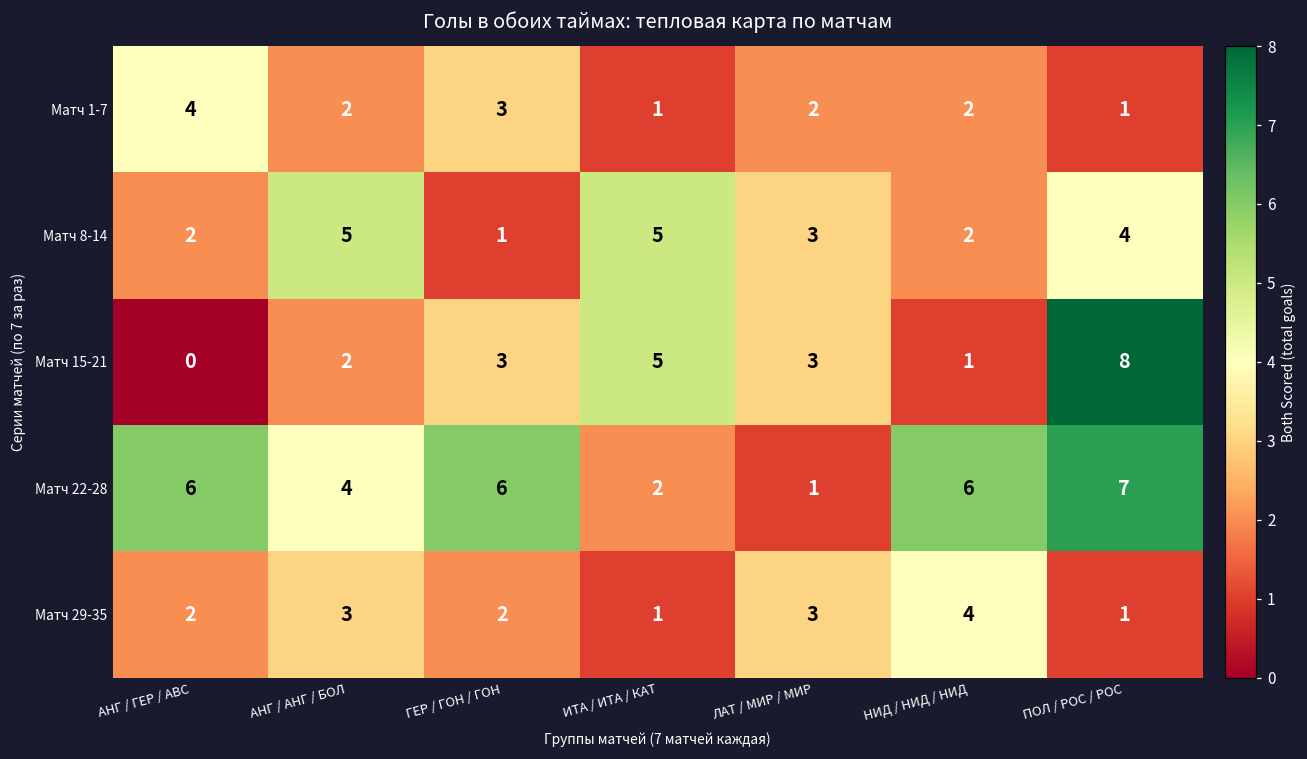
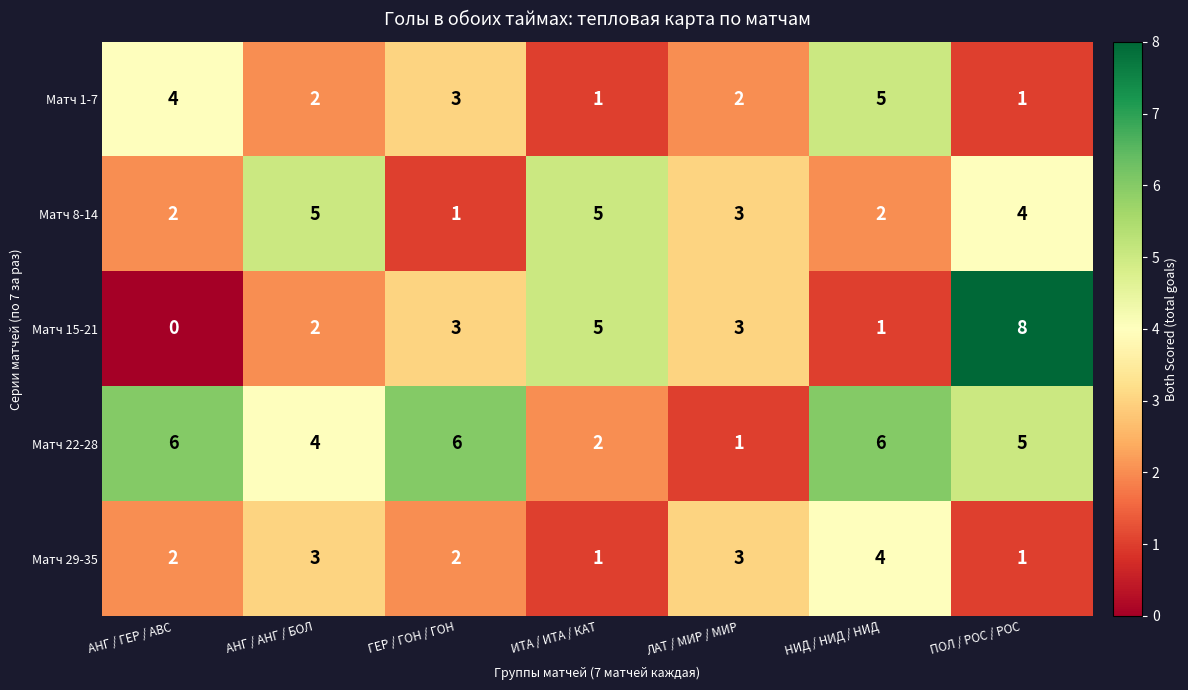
  {
    "Матч 1-7": {
      "АНГ / ГЕР / АВС": 4,
      "АНГ / АНГ / БОЛ": 2,
      "ГЕР / ГОН / ГОН": 3,
      "ИТА / ИТА / КАТ": 1,
      "ЛАТ / МИР / МИР": 2,
-     "НИД / НИД / НИД": 2,
+     "НИД / НИД / НИД": 5,
      "ПОЛ / РОС / РОС": 1
    },
    "Матч 8-14": {
      "АНГ / ГЕР / АВС": 2,
      "АНГ / АНГ / БОЛ": 5,
      "ГЕР / ГОН / ГОН": 1,
      "ИТА / ИТА / КАТ": 5,
      "ЛАТ / МИР / МИР": 3,
      "НИД / НИД / НИД": 2,
      "ПОЛ / РОС / РОС": 4
    },
    "Матч 15-21": {
      "АНГ / ГЕР / АВС": 0,
      "АНГ / АНГ / БОЛ": 2,
      "ГЕР / ГОН / ГОН": 3,
      "ИТА / ИТА / КАТ": 5,
      "ЛАТ / МИР / МИР": 3,
      "НИД / НИД / НИД": 1,
      "ПОЛ / РОС / РОС": 8
    },
    "Матч 22-28": {
      "АНГ / ГЕР / АВС": 6,
      "АНГ / АНГ / БОЛ": 4,
      "ГЕР / ГОН / ГОН": 6,
      "ИТА / ИТА / КАТ": 2,
      "ЛАТ / МИР / МИР": 1,
      "НИД / НИД / НИД": 6,
-     "ПОЛ / РОС / РОС": 7
+     "ПОЛ / РОС / РОС": 5
    },
    "Матч 29-35": {
      "АНГ / ГЕР / АВС": 2,
      "АНГ / АНГ / БОЛ": 3,
      "ГЕР / ГОН / ГОН": 2,
      "ИТА / ИТА / КАТ": 1,
      "ЛАТ / МИР / МИР": 3,
      "НИД / НИД / НИД": 4,
      "ПОЛ / РОС / РОС": 1
    }
  }
